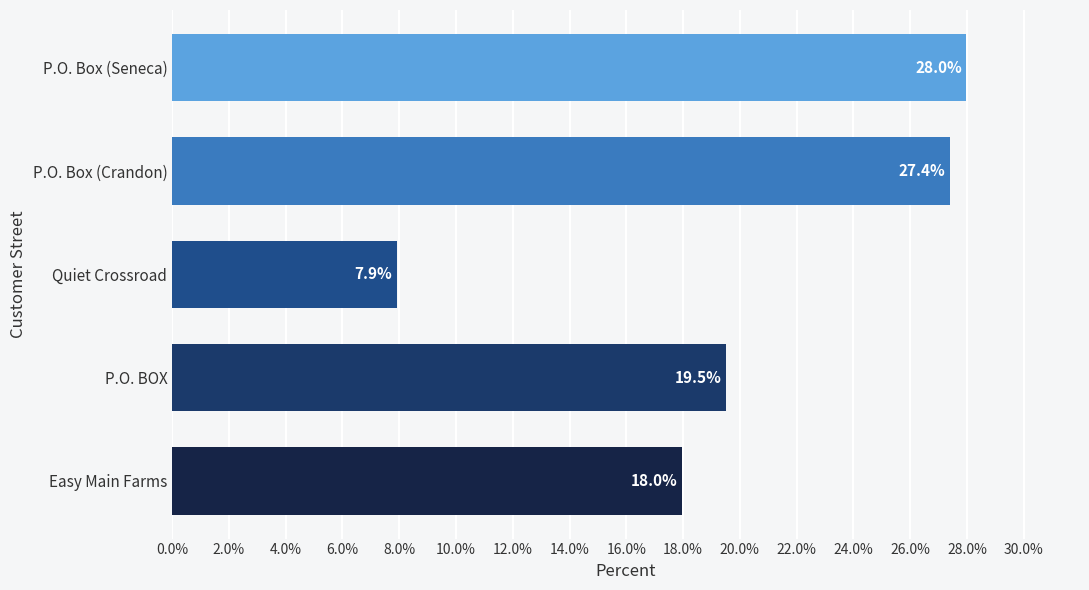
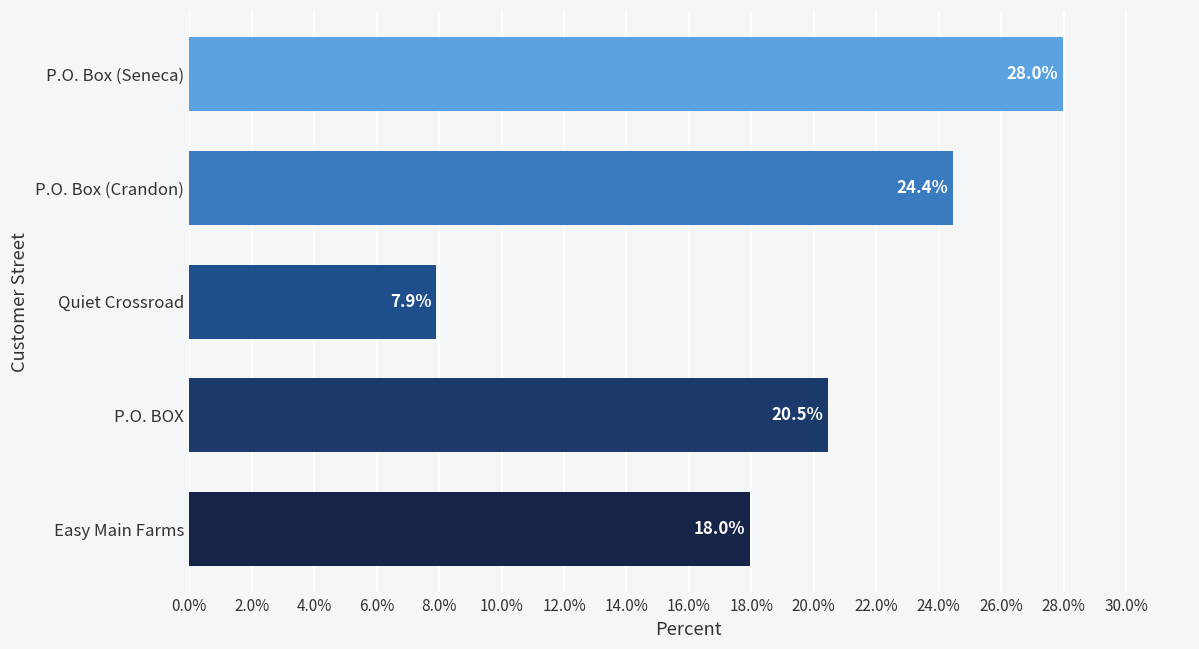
  {
    "P.O. Box (Seneca)": "28.0%",
-   "P.O. Box (Crandon)": "27.4%",
+   "P.O. Box (Crandon)": "24.4%",
    "Quiet Crossroad": "7.9%",
-   "P.O. BOX": "19.5%",
+   "P.O. BOX": "20.5%",
    "Easy Main Farms": "18.0%"
  }
